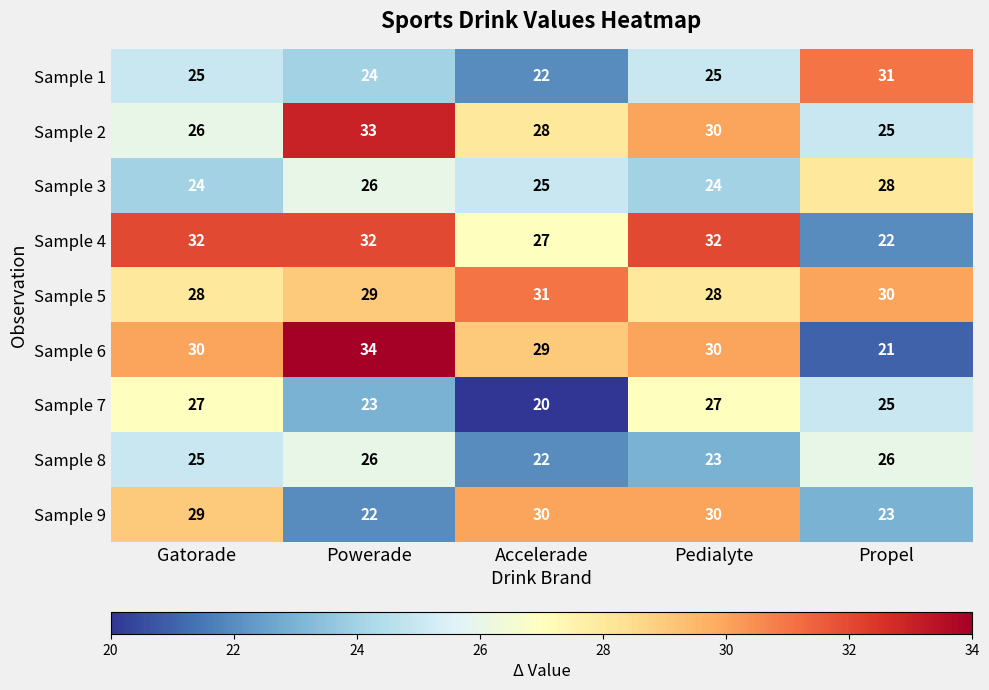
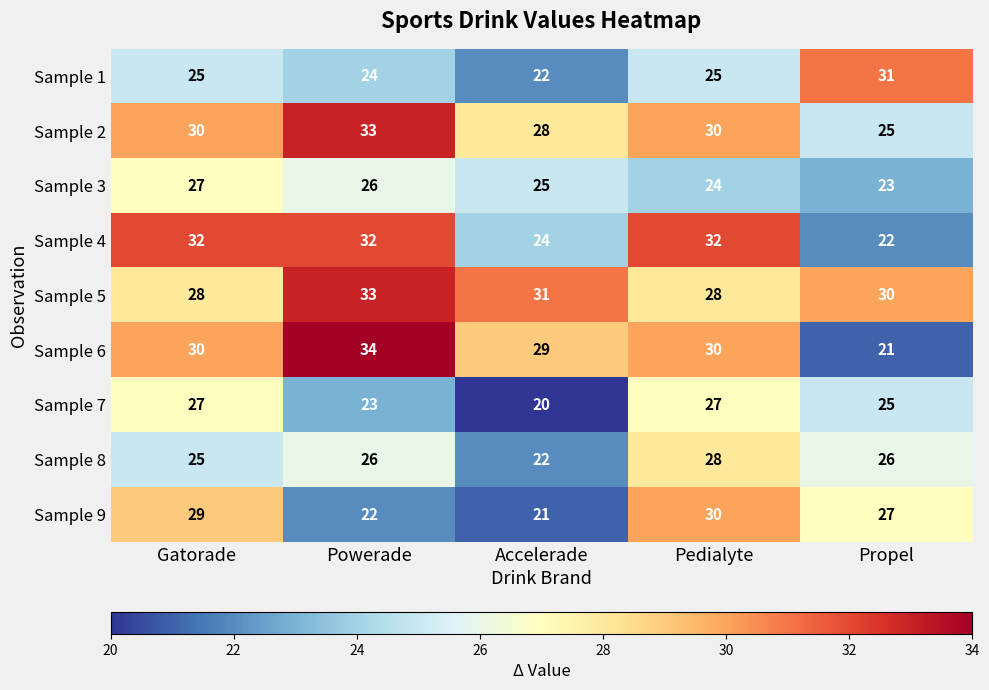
  {
    "Sample 1": {
      "Gatorade": 25,
      "Powerade": 24,
      "Accelerade": 22,
      "Pedialyte": 25,
      "Propel": 31
    },
    "Sample 2": {
-     "Gatorade": 26,
+     "Gatorade": 30,
      "Powerade": 33,
      "Accelerade": 28,
      "Pedialyte": 30,
      "Propel": 25
    },
    "Sample 3": {
-     "Gatorade": 24,
+     "Gatorade": 27,
      "Powerade": 26,
      "Accelerade": 25,
      "Pedialyte": 24,
-     "Propel": 28
+     "Propel": 23
    },
    "Sample 4": {
      "Gatorade": 32,
      "Powerade": 32,
-     "Accelerade": 27,
+     "Accelerade": 24,
      "Pedialyte": 32,
      "Propel": 22
    },
    "Sample 5": {
      "Gatorade": 28,
-     "Powerade": 29,
+     "Powerade": 33,
      "Accelerade": 31,
      "Pedialyte": 28,
      "Propel": 30
    },
    "Sample 6": {
      "Gatorade": 30,
      "Powerade": 34,
      "Accelerade": 29,
      "Pedialyte": 30,
      "Propel": 21
    },
    "Sample 7": {
      "Gatorade": 27,
      "Powerade": 23,
      "Accelerade": 20,
      "Pedialyte": 27,
      "Propel": 25
    },
    "Sample 8": {
      "Gatorade": 25,
      "Powerade": 26,
      "Accelerade": 22,
-     "Pedialyte": 23,
+     "Pedialyte": 28,
      "Propel": 26
    },
    "Sample 9": {
      "Gatorade": 29,
      "Powerade": 22,
-     "Accelerade": 30,
+     "Accelerade": 21,
      "Pedialyte": 30,
-     "Propel": 23
+     "Propel": 27
    }
  }
